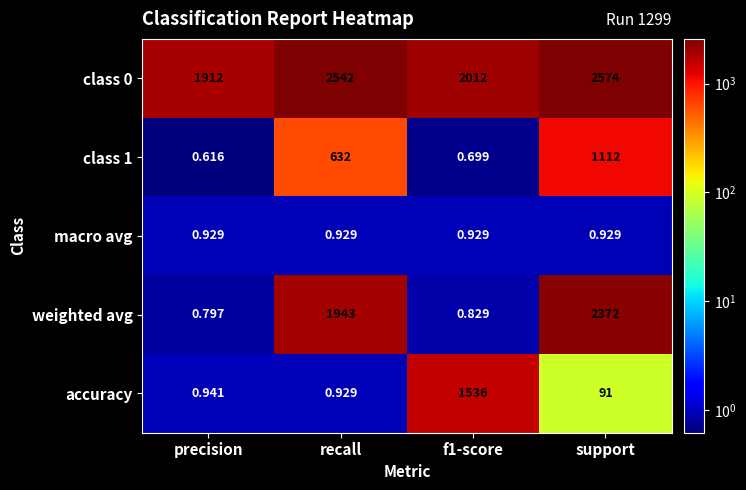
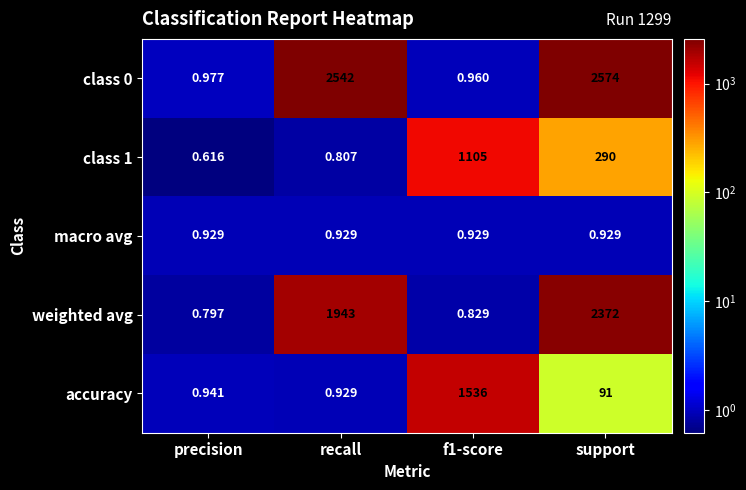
  {
    "class 0": {
-     "precision": 1912,
+     "precision": 0.977,
      "recall": 2542,
-     "f1-score": 2012,
+     "f1-score": 0.960,
      "support": 2574
    },
    "class 1": {
      "precision": 0.616,
-     "recall": 632,
-     "f1-score": 0.699,
-     "support": 1112
+     "recall": 0.807,
+     "f1-score": 1105,
+     "support": 290
    },
    "macro avg": {
      "precision": 0.929,
      "recall": 0.929,
      "f1-score": 0.929,
      "support": 0.929
    },
    "weighted avg": {
      "precision": 0.797,
      "recall": 1943,
      "f1-score": 0.829,
      "support": 2372
    },
    "accuracy": {
      "precision": 0.941,
      "recall": 0.929,
      "f1-score": 1536,
      "support": 91
    }
  }
